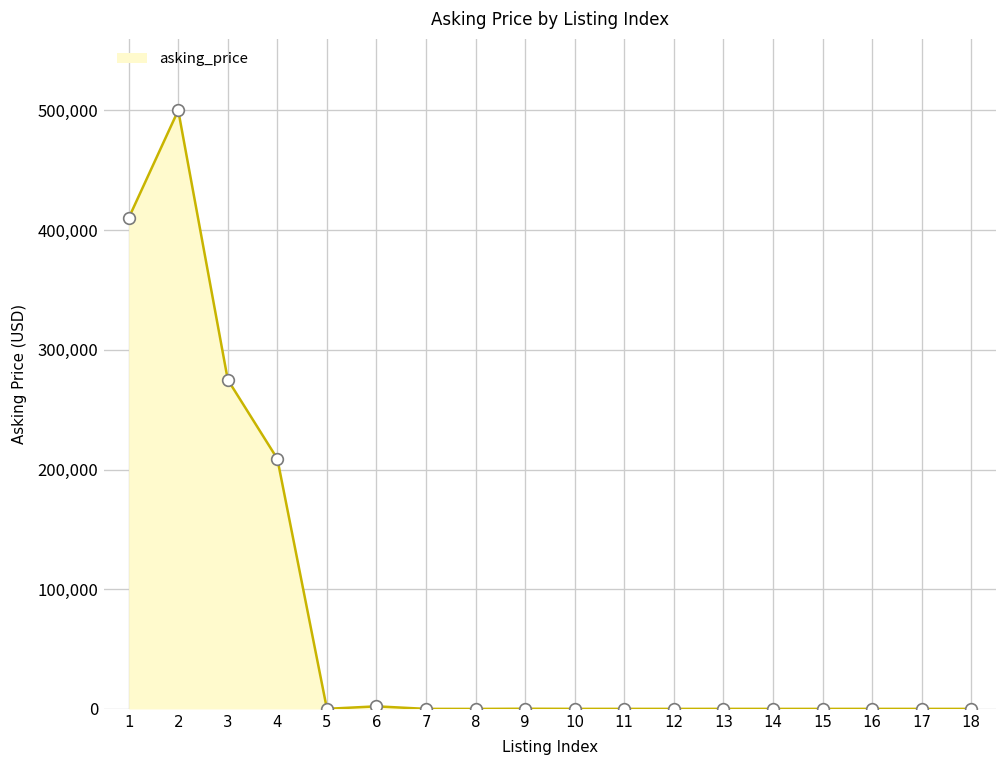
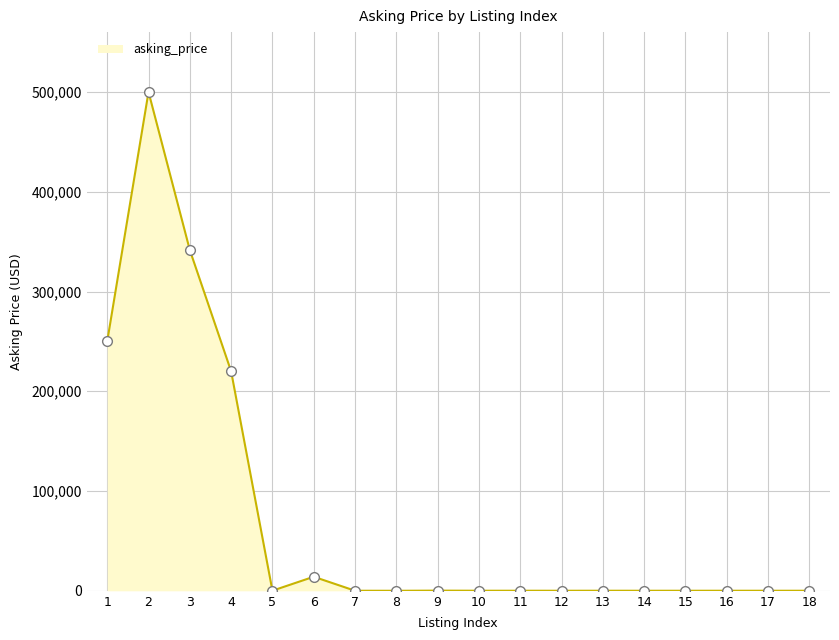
  {
-   "1": "410,000",
+   "1": "250,000",
    "2": "500,000",
-   "3": "280,000",
-   "4": "210,000",
+   "3": "340,000",
+   "4": "220,000",
    "5": "0",
-   "6": "0",
+   "6": "10,000",
    "7": "0",
    "8": "0",
    "9": "0",
    "10": "0",
    "11": "0",
    "12": "0",
    "13": "0",
    "14": "0",
    "15": "0",
    "16": "0",
    "17": "0",
    "18": "0"
  }
